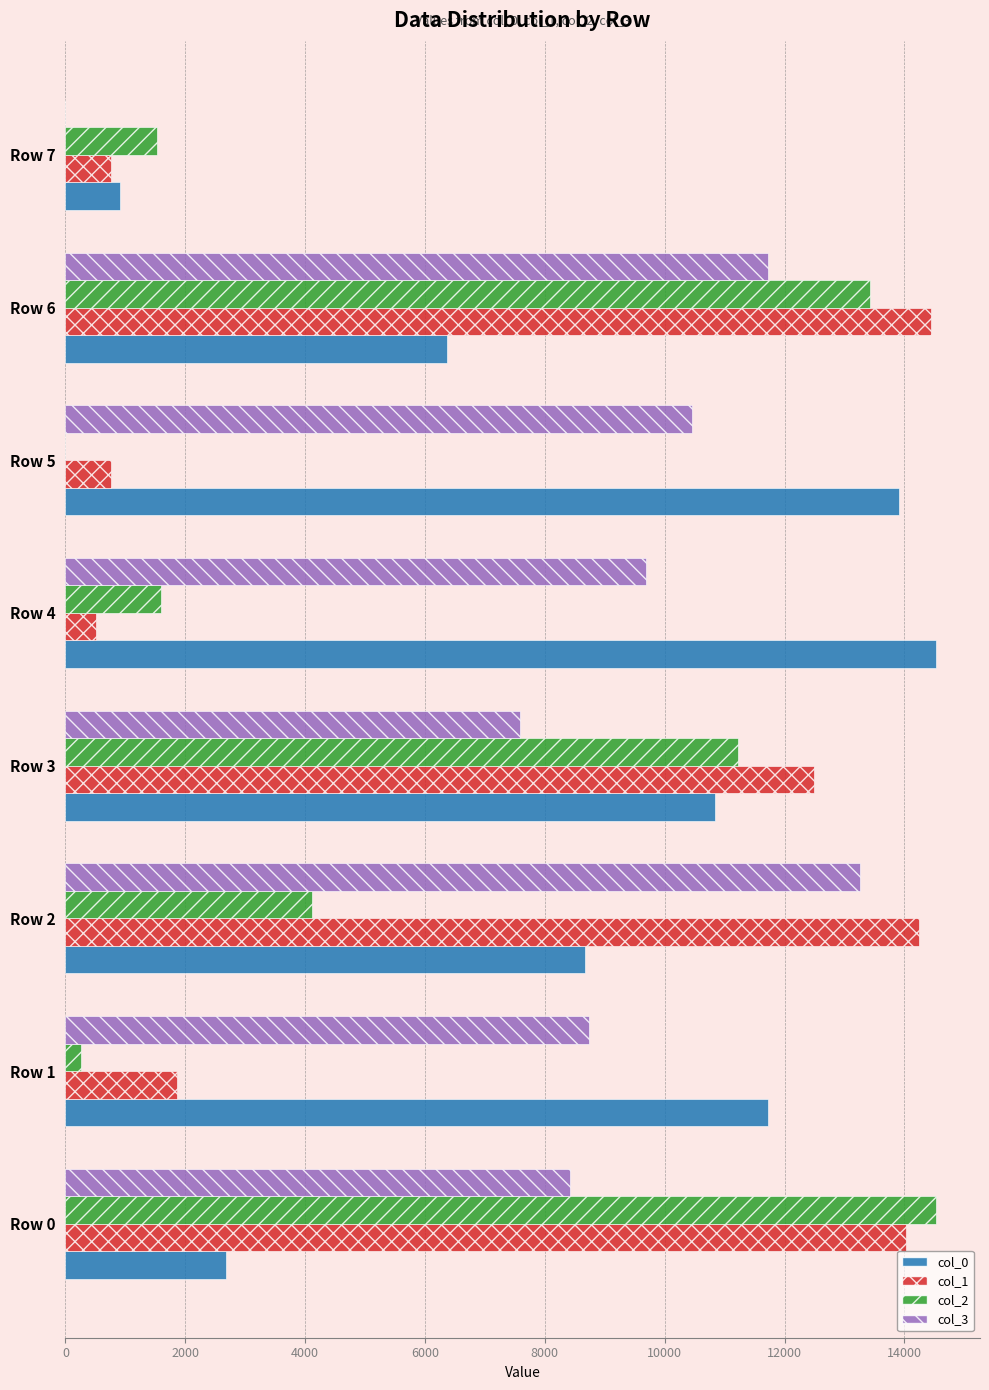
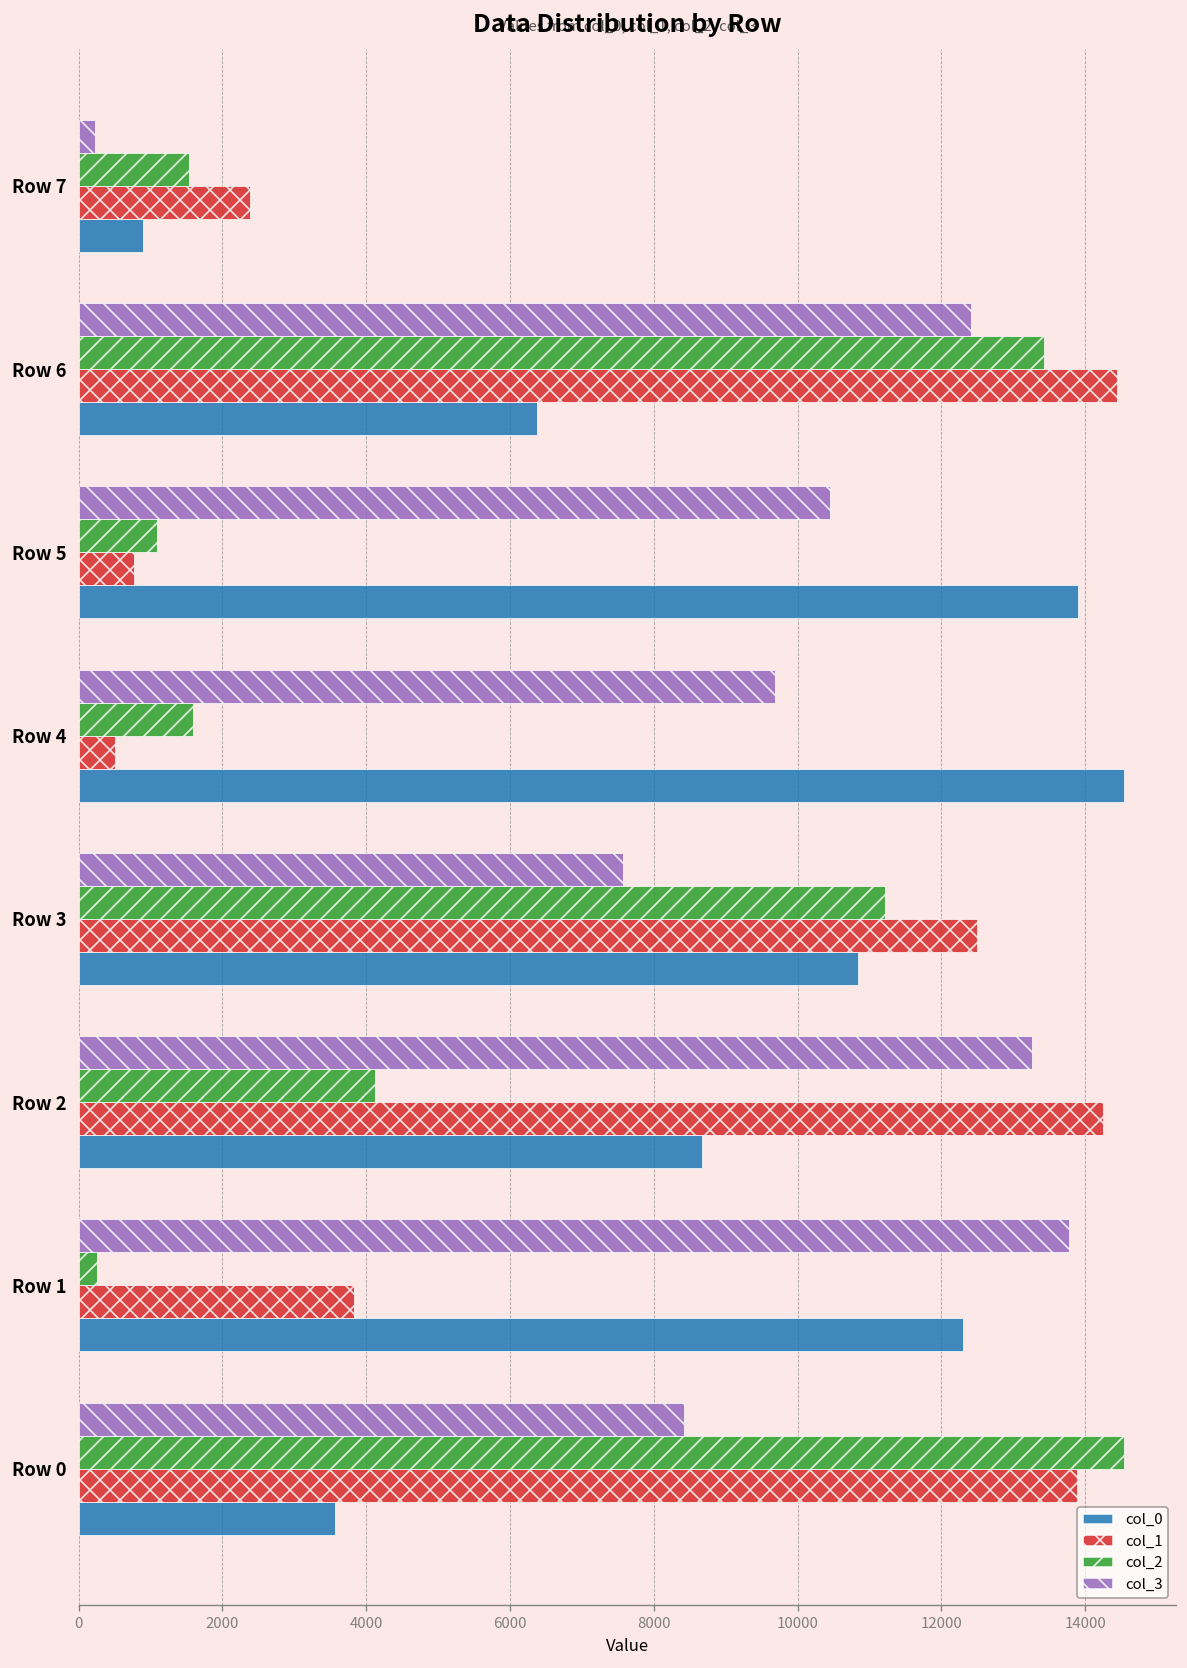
  {
    "col_0": {
      "Row 7": 900,
      "Row 6": 6400,
      "Row 5": 13900,
      "Row 4": 14500,
      "Row 3": 10800,
      "Row 2": 8700,
-     "Row 1": 11700,
-     "Row 0": 2700
+     "Row 1": 12300,
+     "Row 0": 3600
    },
    "col_1": {
-     "Row 7": 800,
+     "Row 7": 2400,
      "Row 6": 14400,
      "Row 5": 800,
      "Row 4": 500,
      "Row 3": 12500,
      "Row 2": 14200,
-     "Row 1": 1900,
-     "Row 0": 14000
+     "Row 1": 3800,
+     "Row 0": 13900
    },
    "col_2": {
      "Row 7": 1500,
      "Row 6": 13400,
-     "Row 5": 0,
+     "Row 5": 1100,
      "Row 4": 1600,
      "Row 3": 11200,
      "Row 2": 4100,
      "Row 1": 300,
      "Row 0": 14500
    },
    "col_3": {
-     "Row 7": 0,
-     "Row 6": 11700,
+     "Row 7": 200,
+     "Row 6": 12400,
      "Row 5": 10500,
      "Row 4": 9700,
      "Row 3": 7600,
      "Row 2": 13300,
-     "Row 1": 8700,
+     "Row 1": 13800,
      "Row 0": 8400
    }
  }
